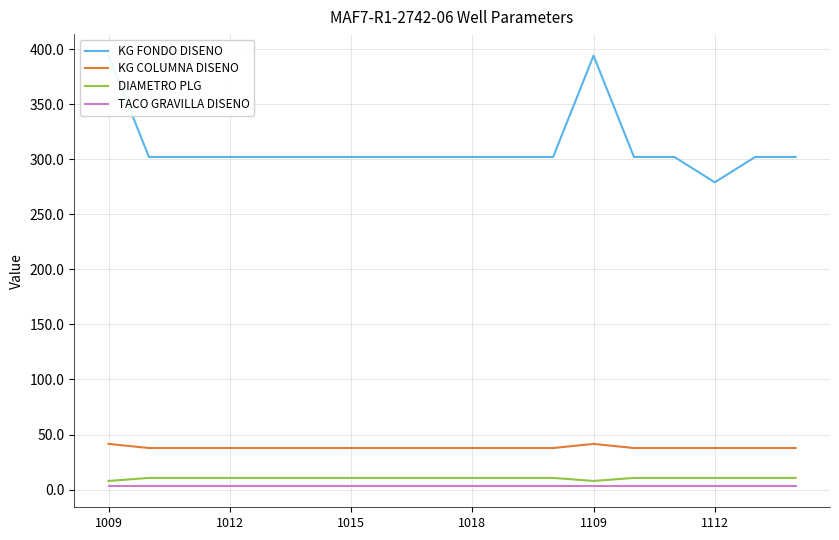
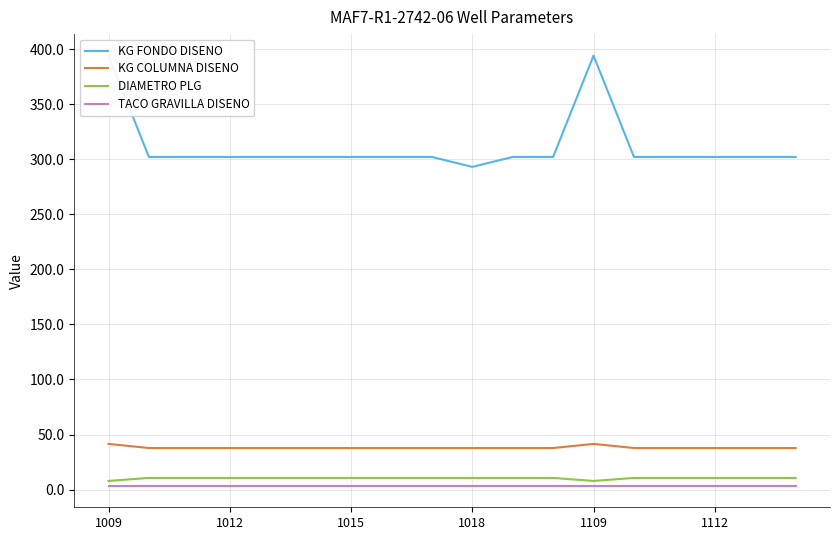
  {
    "KG FONDO DISENO": {
      "1012": 302,
      "1015": 302,
-     "1018": 302,
+     "1018": 293,
      "1109": 394,
-     "1112": 279
+     "1112": 302
    },
    "KG COLUMNA DISENO": {
      "1009": 42,
      "1012": 38,
      "1015": 38,
      "1018": 38,
      "1109": 42,
      "1112": 38
    },
    "DIAMETRO PLG": {
      "1009": 8,
      "1012": 11,
      "1015": 11,
      "1018": 11,
      "1109": 8,
      "1112": 11
    },
    "TACO GRAVILLA DISENO": {
      "1009": 4,
      "1012": 4,
      "1015": 4,
      "1018": 4,
      "1109": 4,
      "1112": 4
    }
  }
